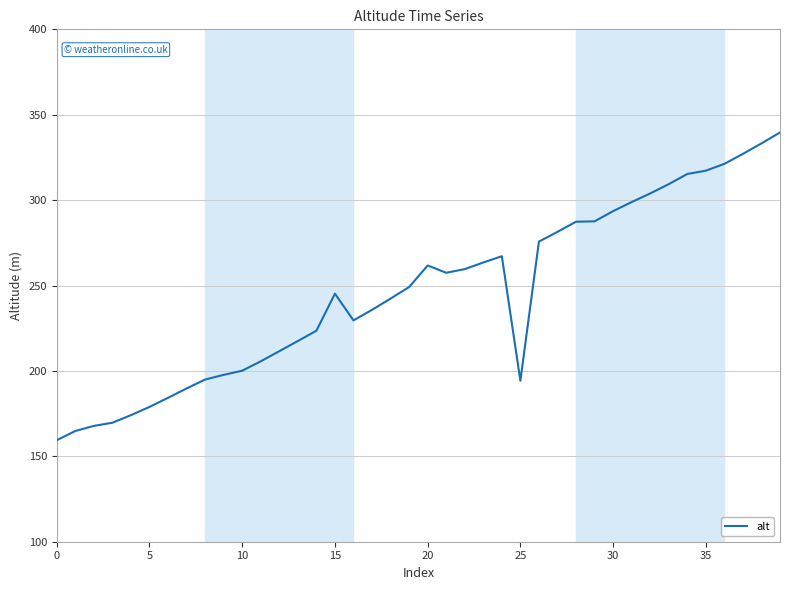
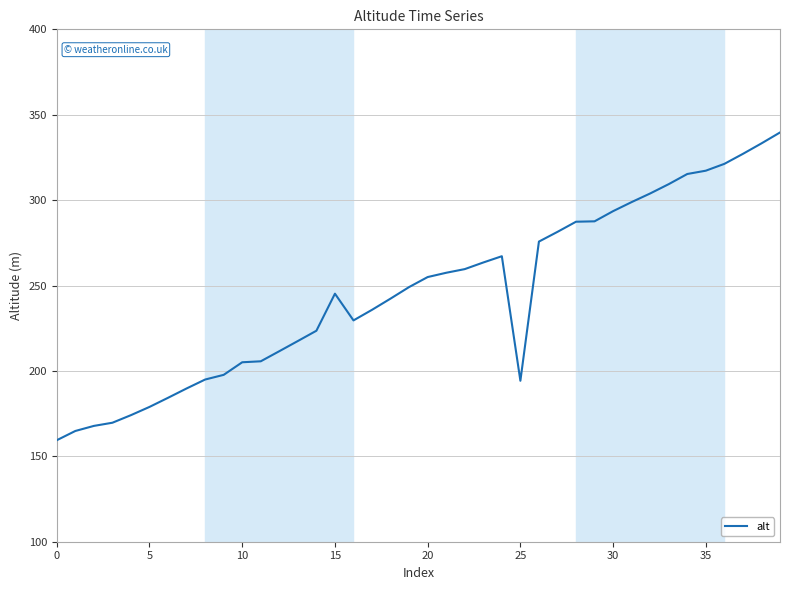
  {
    "0": 159,
    "5": 179,
-   "10": 200,
+   "10": 205,
    "15": 245,
-   "20": 262,
+   "20": 255,
    "25": 194,
    "30": 294,
    "35": 317
  }
